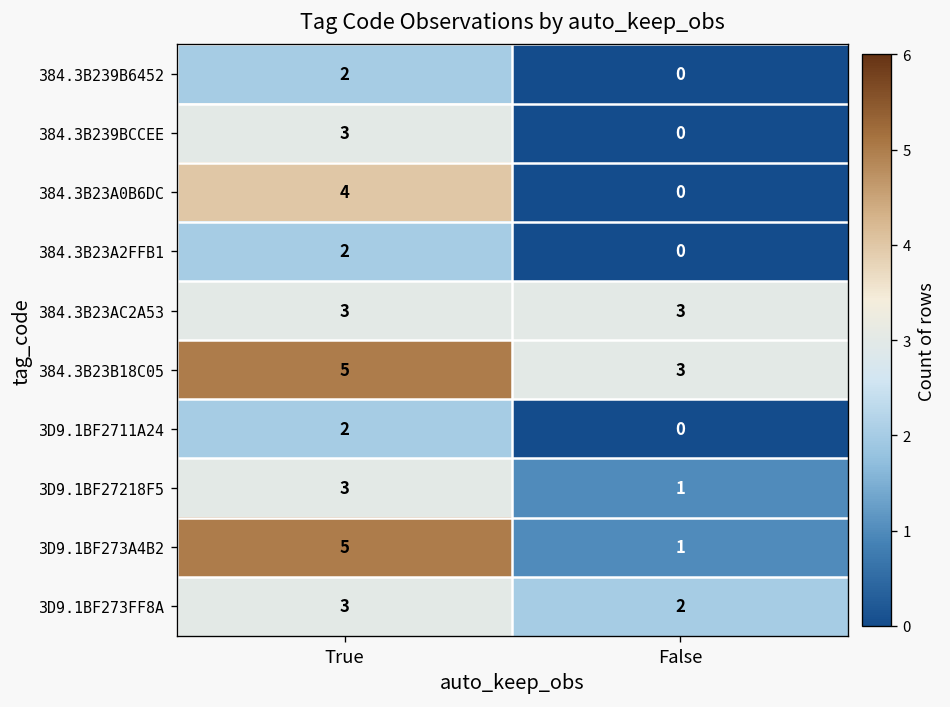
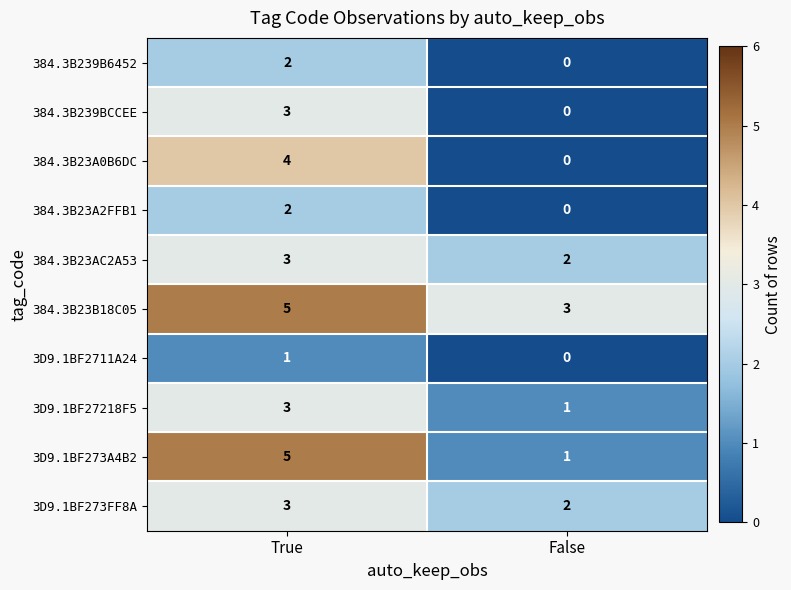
  {
    "384.3B239B6452": {
      "True": 2,
      "False": 0
    },
    "384.3B239BCCEE": {
      "True": 3,
      "False": 0
    },
    "384.3B23A0B6DC": {
      "True": 4,
      "False": 0
    },
    "384.3B23A2FFB1": {
      "True": 2,
      "False": 0
    },
    "384.3B23AC2A53": {
      "True": 3,
-     "False": 3
+     "False": 2
    },
    "384.3B23B18C05": {
      "True": 5,
      "False": 3
    },
    "3D9.1BF2711A24": {
-     "True": 2,
+     "True": 1,
      "False": 0
    },
    "3D9.1BF27218F5": {
      "True": 3,
      "False": 1
    },
    "3D9.1BF273A4B2": {
      "True": 5,
      "False": 1
    },
    "3D9.1BF273FF8A": {
      "True": 3,
      "False": 2
    }
  }
